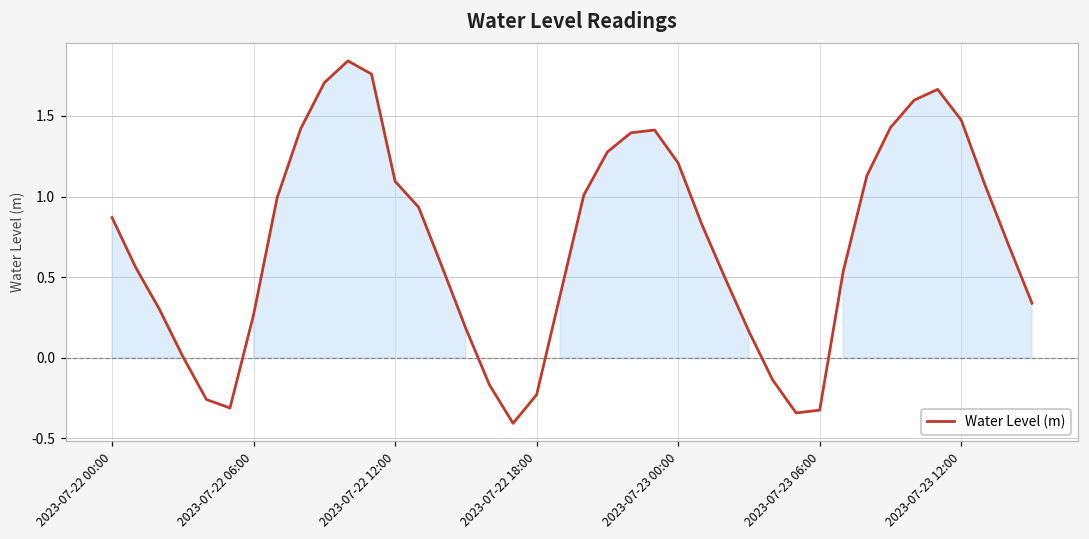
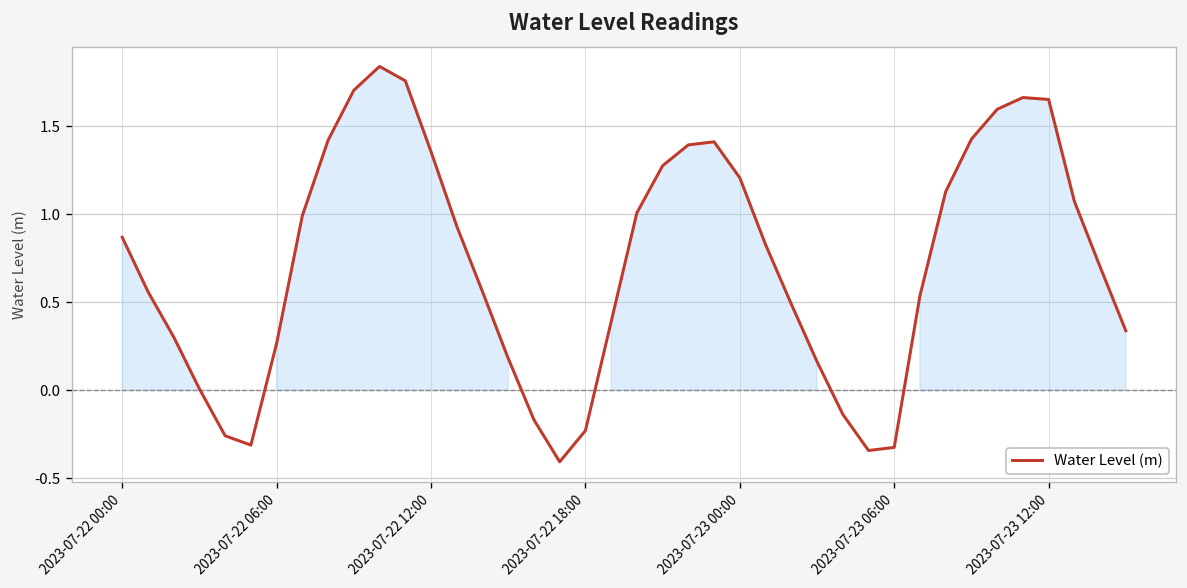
  {
    "2023-07-22 00:00": 0.87,
    "2023-07-22 06:00": 0.27,
-   "2023-07-22 12:00": 1.09,
+   "2023-07-22 12:00": 1.36,
    "2023-07-22 18:00": -0.23,
    "2023-07-23 00:00": 1.21,
    "2023-07-23 06:00": -0.32,
-   "2023-07-23 12:00": 1.47
+   "2023-07-23 12:00": 1.65
  }
